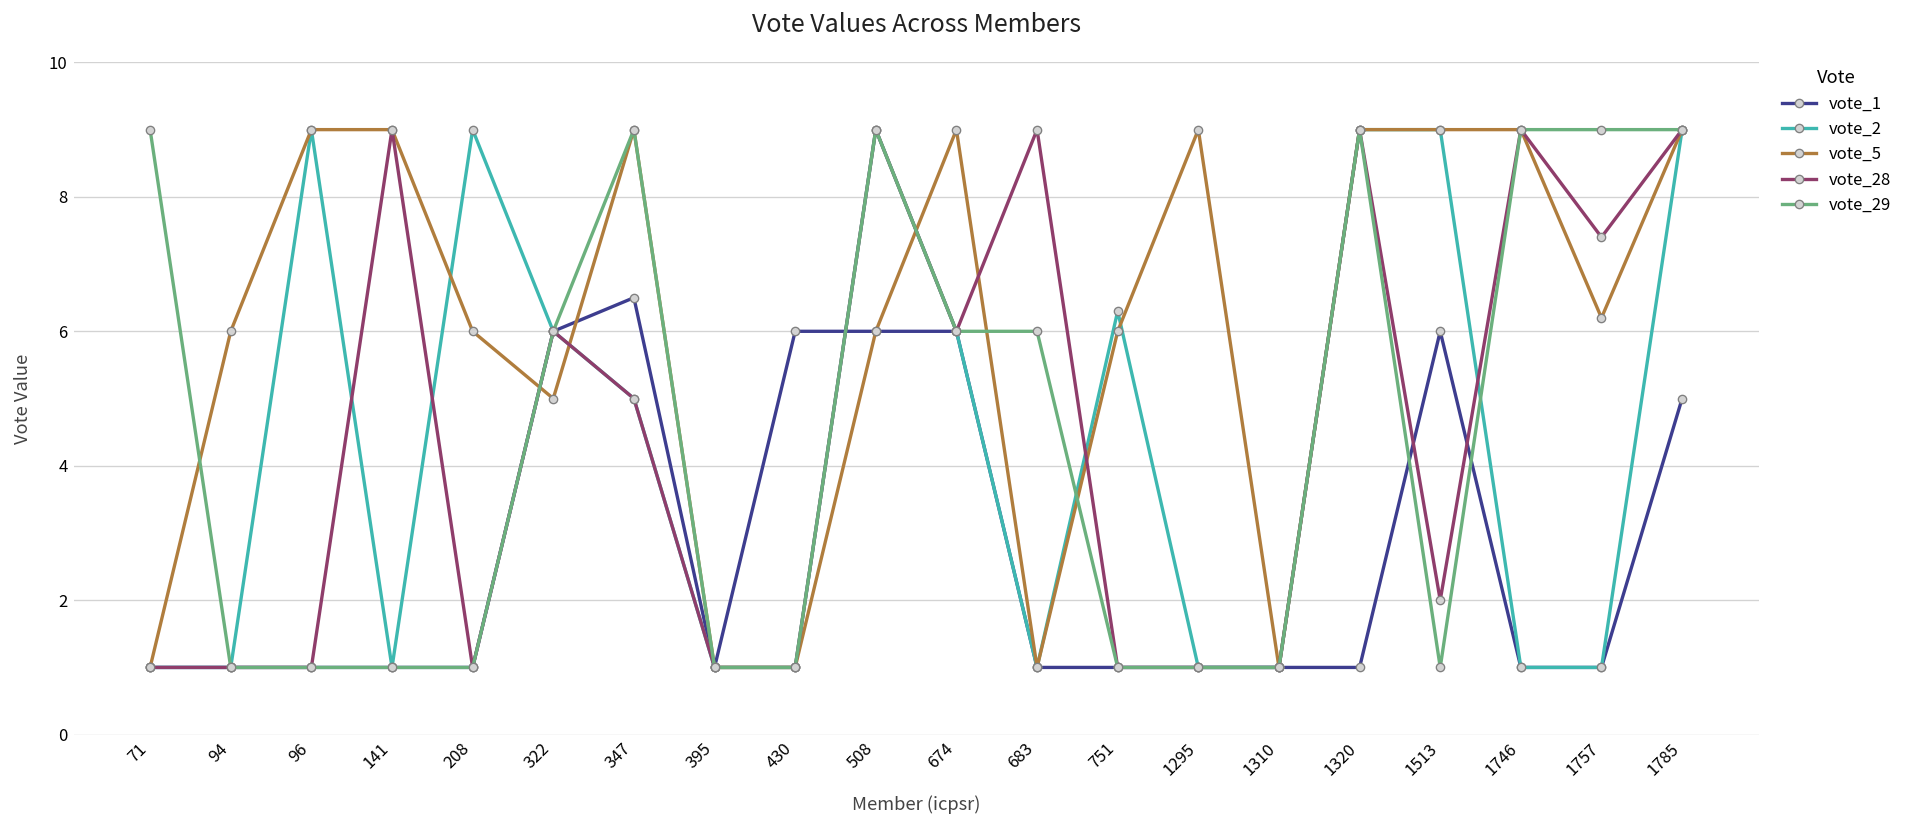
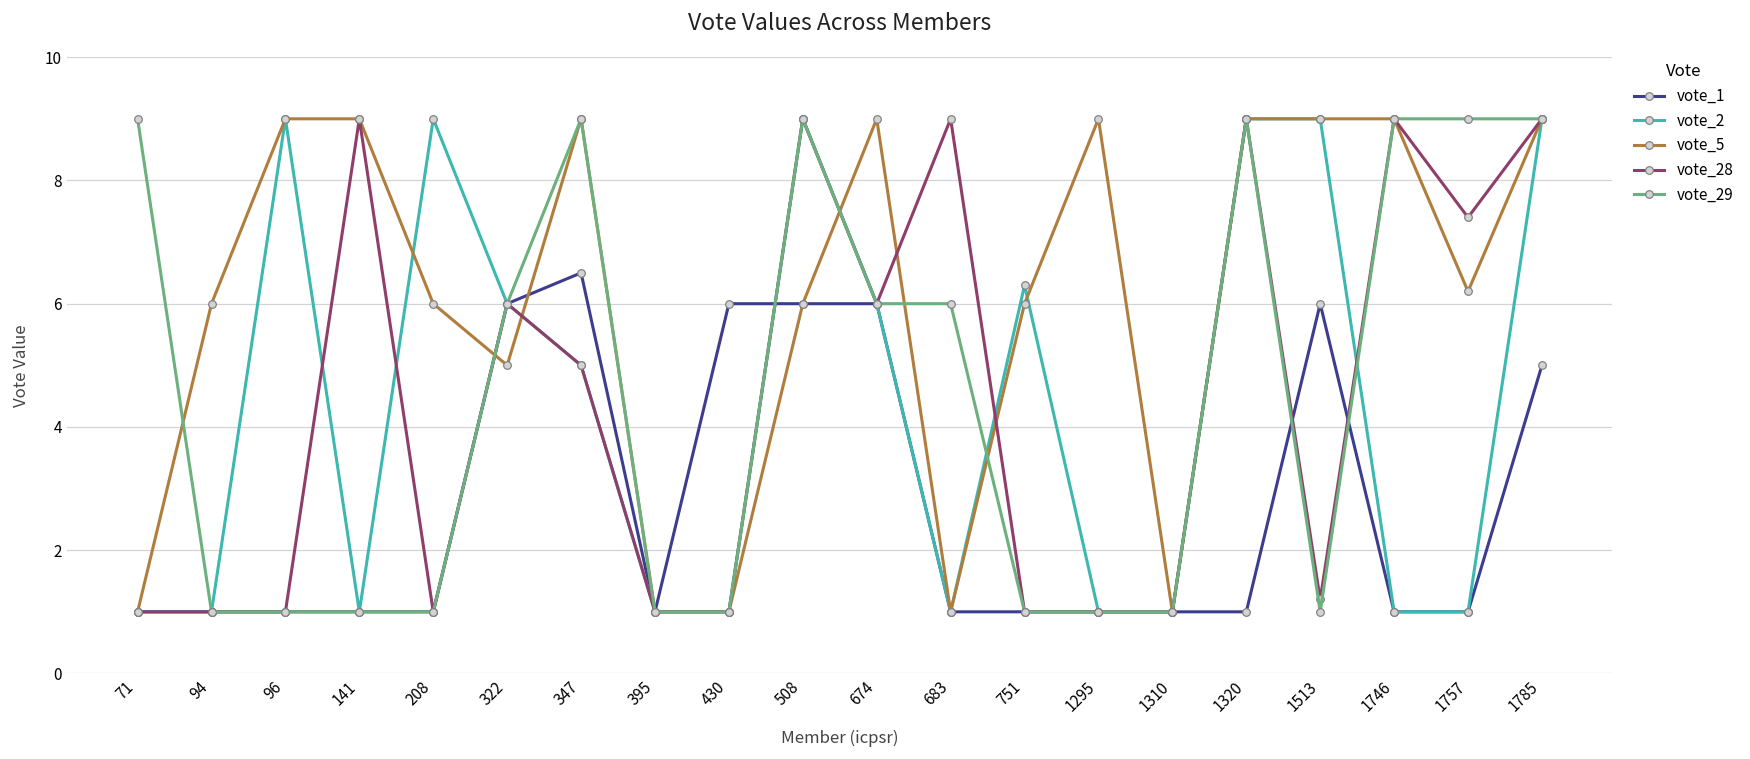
  {
    "vote_1": {
      "347": 6.5,
      "430": 6.0,
      "1320": 1.0,
      "1513": 6.0,
      "1785": 5.0
    },
    "vote_2": {
      "208": 9.0,
      "751": 6.3
    },
    "vote_5": {
      "94": 6.0,
      "208": 6.0,
      "322": 5.0,
      "674": 9.0,
      "751": 6.0,
      "1295": 9.0,
      "1757": 6.2
    },
    "vote_28": {
      "683": 9.0,
-     "1513": 2.0,
+     "1513": 1.2,
      "1757": 7.4
    },
    "vote_29": {
      "71": 9.0,
      "683": 6.0,
      "1513": 1.0,
      "1757": 9.0
    }
  }
